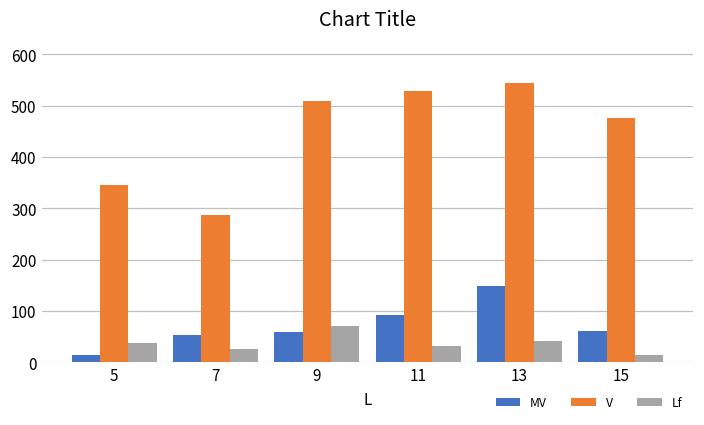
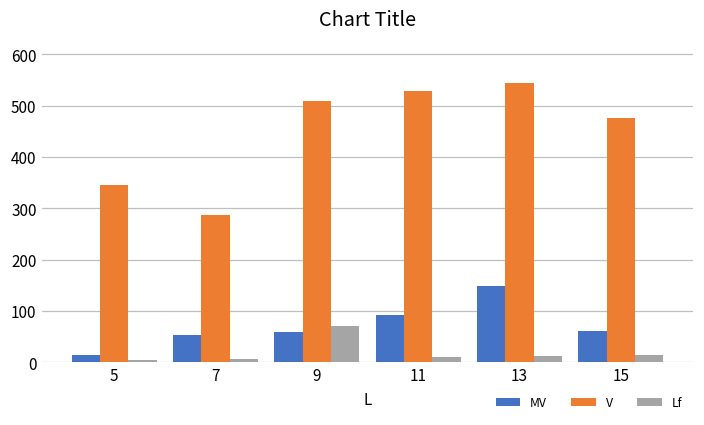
  {
    "MV": {
      "5": 10,
      "7": 50,
      "9": 60,
      "11": 90,
      "13": 150,
      "15": 60
    },
    "V": {
      "5": 350,
      "7": 290,
      "9": 510,
      "11": 530,
      "13": 540,
      "15": 480
    },
    "Lf": {
-     "5": 40,
-     "7": 30,
+     "5": 10,
+     "7": 10,
      "9": 70,
-     "11": 30,
-     "13": 40,
+     "11": 10,
+     "13": 10,
      "15": 20
    }
  }
